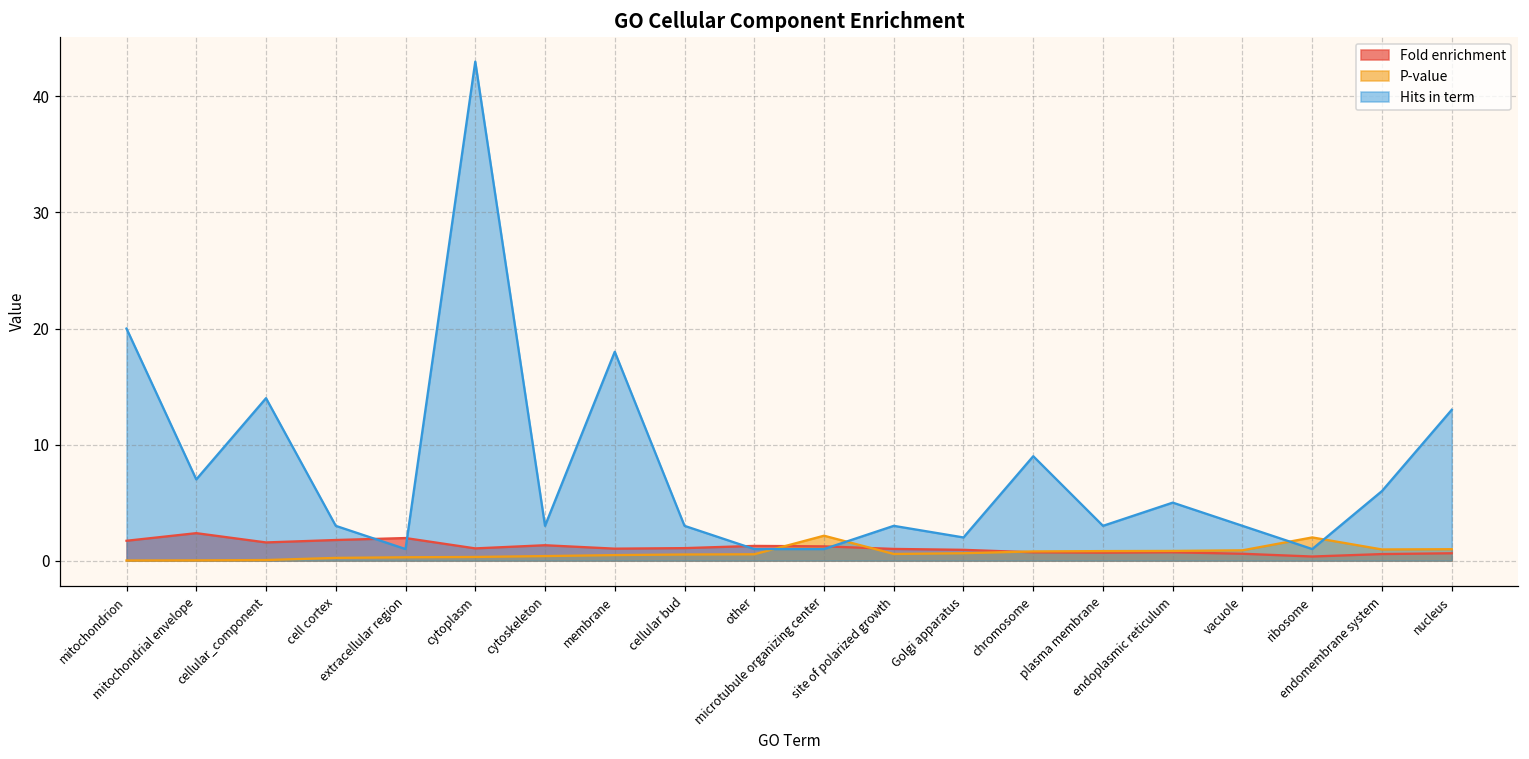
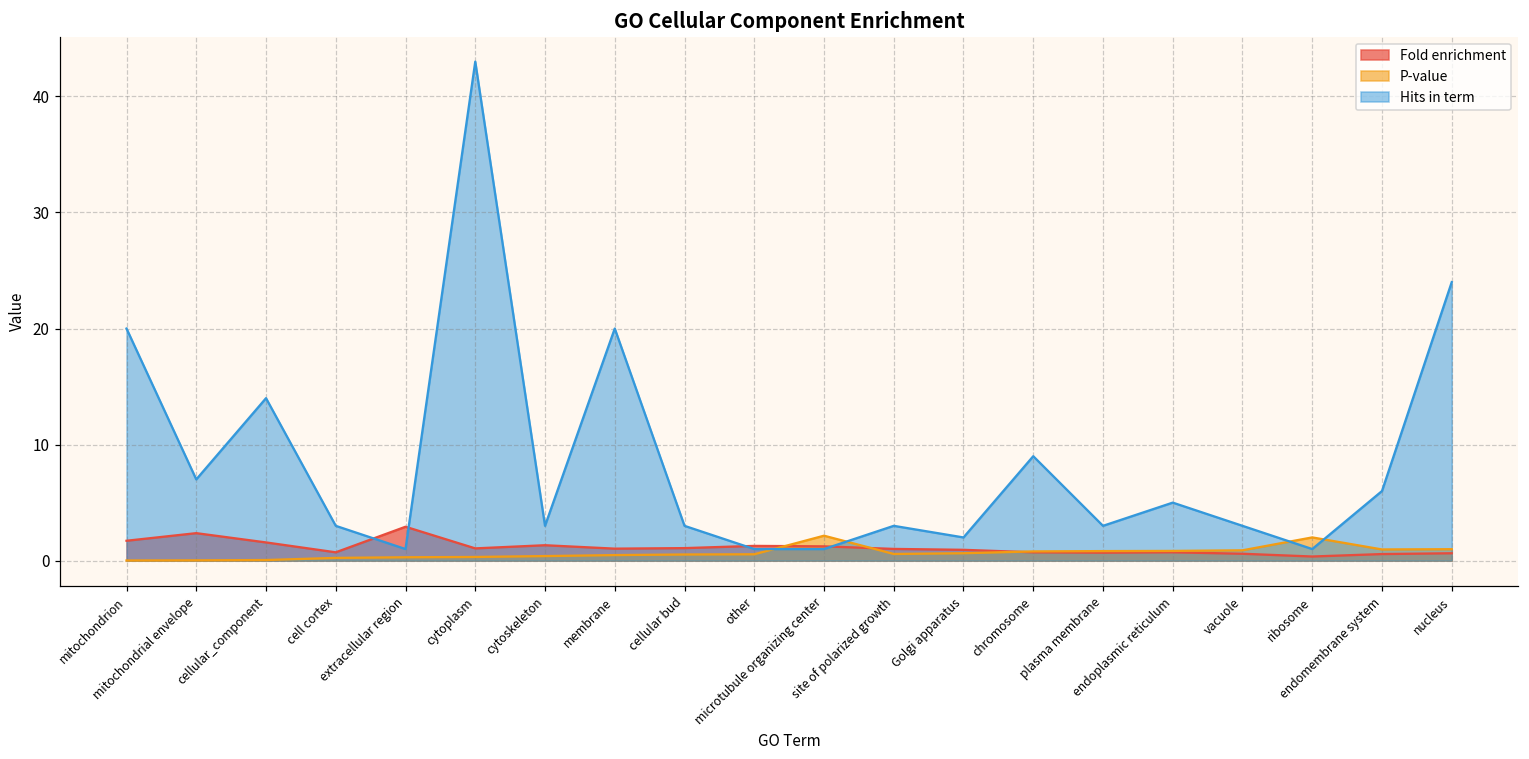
  {
    "Fold enrichment": {
      "mitochondrion": 1.7,
      "mitochondrial envelope": 2.4,
      "cellular_component": 1.6,
-     "cell cortex": 1.8,
-     "extracellular region": 1.9,
+     "cell cortex": 0.7,
+     "extracellular region": 2.9,
      "cytoplasm": 1.1,
      "cytoskeleton": 1.3,
      "membrane": 1.0,
      "cellular bud": 1.1,
      "other": 1.3,
      "site of polarized growth": 1.0,
      "Golgi apparatus": 0.9,
      "vacuole": 0.6,
      "ribosome": 0.4,
      "endomembrane system": 0.6,
      "nucleus": 0.6
    },
    "P-value": {
      "mitochondrion": 0.0,
      "mitochondrial envelope": 0.0,
      "cellular_component": 0.1,
      "cell cortex": 0.2,
      "extracellular region": 0.3,
      "cytoplasm": 0.3,
      "cytoskeleton": 0.4,
      "membrane": 0.5,
      "cellular bud": 0.5,
      "other": 0.5,
      "microtubule organizing center": 2.2,
      "site of polarized growth": 0.6,
      "Golgi apparatus": 0.6,
      "vacuole": 0.9,
      "ribosome": 2.0,
      "endomembrane system": 1.0,
      "nucleus": 1.0
    },
    "Hits in term": {
      "mitochondrion": 20,
      "mitochondrial envelope": 7,
      "cellular_component": 14,
      "cell cortex": 3,
      "extracellular region": 1,
      "cytoplasm": 43,
      "cytoskeleton": 3,
-     "membrane": 18,
+     "membrane": 20,
      "cellular bud": 3,
      "other": 1,
      "site of polarized growth": 3,
      "Golgi apparatus": 2,
      "chromosome": 9,
      "plasma membrane": 3,
      "endoplasmic reticulum": 5,
      "vacuole": 3,
      "ribosome": 1,
      "endomembrane system": 6,
-     "nucleus": 13
+     "nucleus": 24
    }
  }
